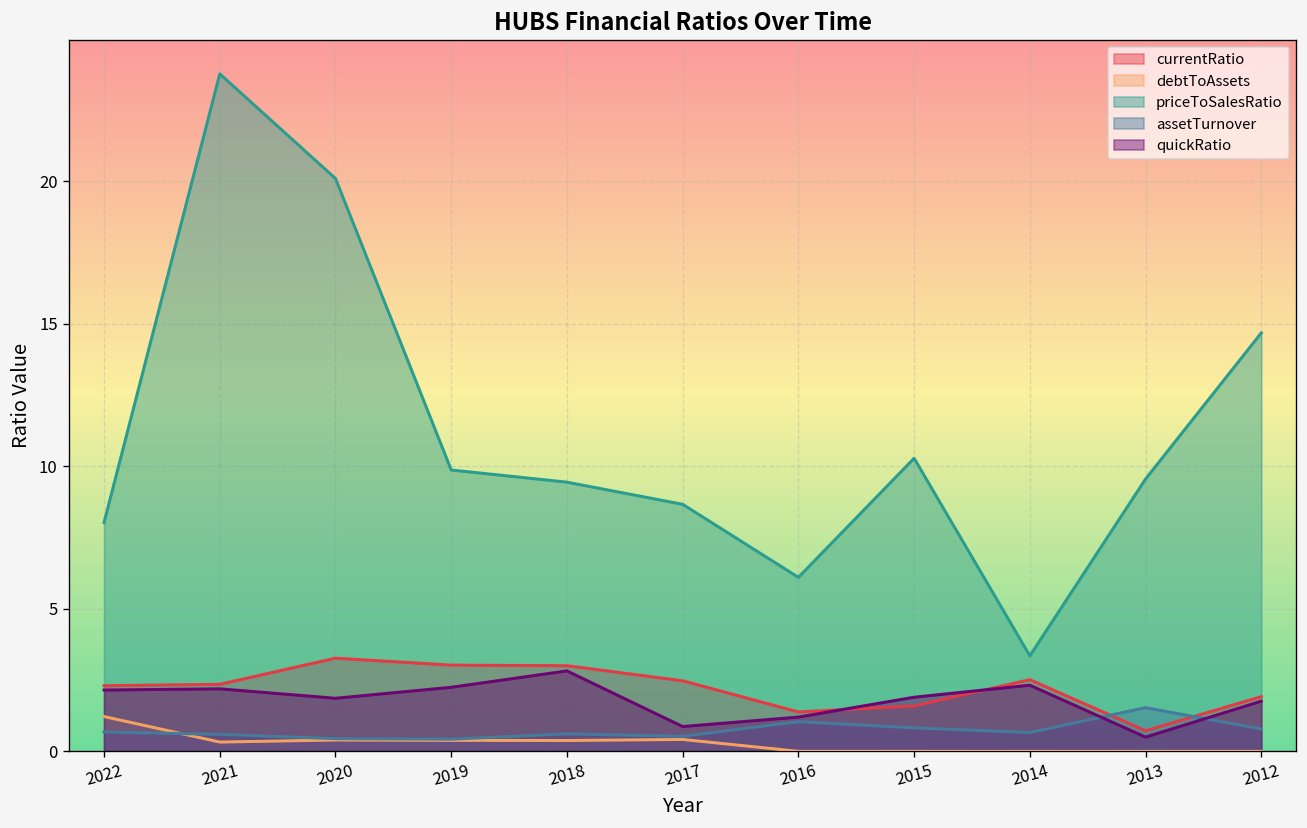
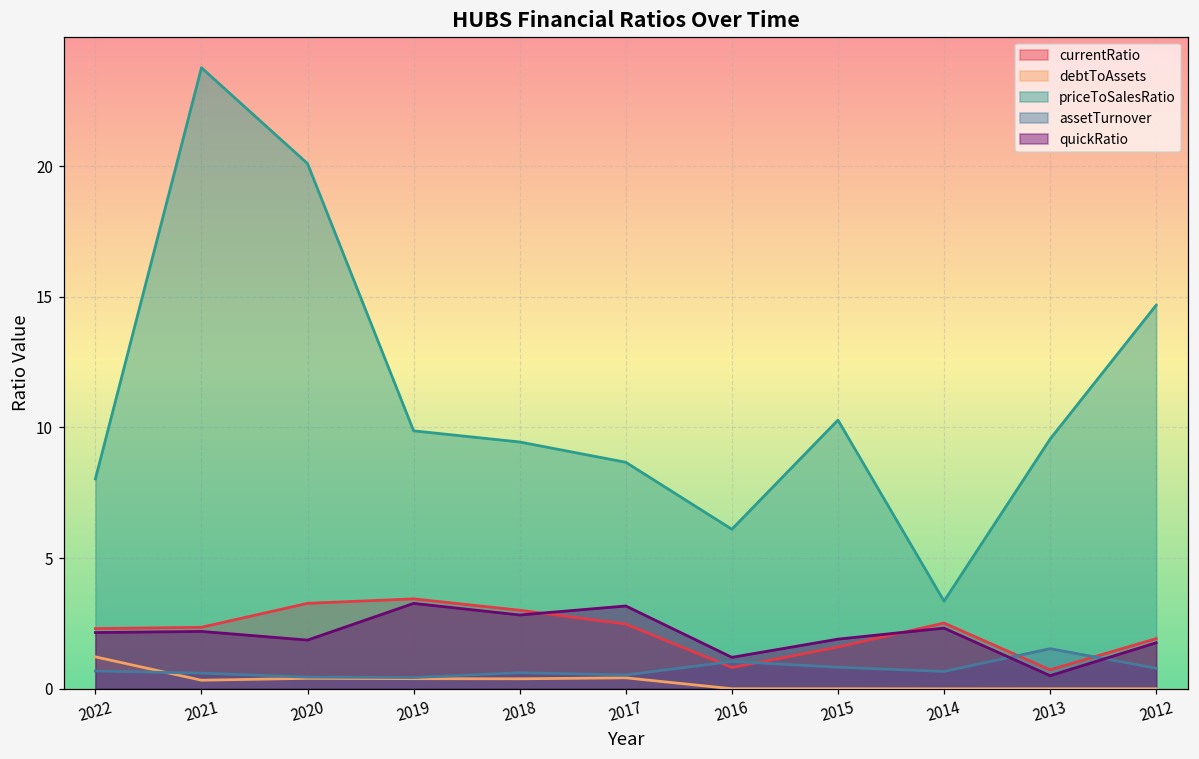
  {
    "currentRatio": {
      "2022": 2.3,
      "2021": 2.4,
      "2020": 3.3,
-     "2019": 3.0,
+     "2019": 3.4,
      "2018": 3.0,
      "2017": 2.5,
-     "2016": 1.4,
+     "2016": 0.8,
      "2015": 1.6,
      "2014": 2.5,
      "2013": 0.7,
      "2012": 1.9
    },
    "debtToAssets": {
      "2022": 1.2,
      "2021": 0.3,
      "2018": 0.4,
      "2017": 0.4,
      "2016": 0.0,
      "2015": 0.0,
      "2014": 0.0,
      "2013": 0.0,
      "2012": 0.0
    },
    "quickRatio": {
      "2022": 2.2,
      "2021": 2.2,
      "2020": 1.9,
-     "2019": 2.2,
+     "2019": 3.3,
      "2018": 2.8,
-     "2017": 0.9,
+     "2017": 3.2,
      "2016": 1.2,
      "2015": 1.9,
      "2014": 2.3,
      "2013": 0.5,
      "2012": 1.8
    }
  }
